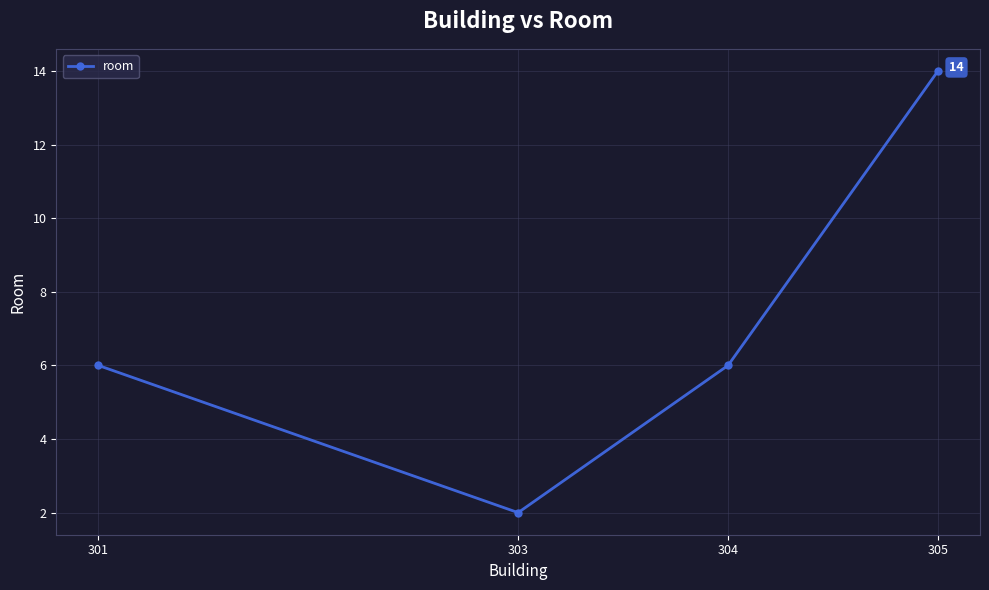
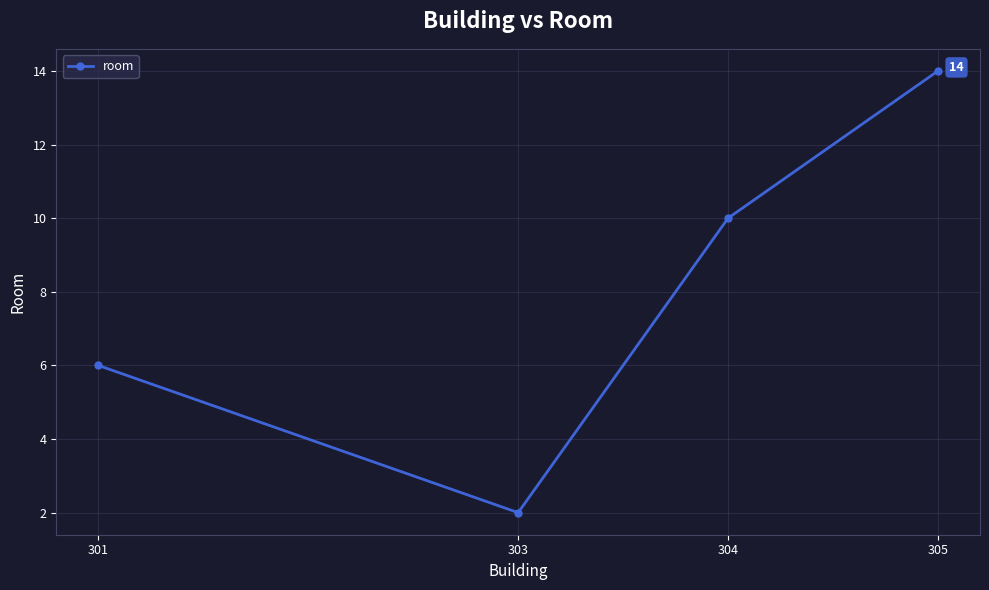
  {
    "301": 6,
    "303": 2,
-   "304": 6
+   "304": 10
  }
